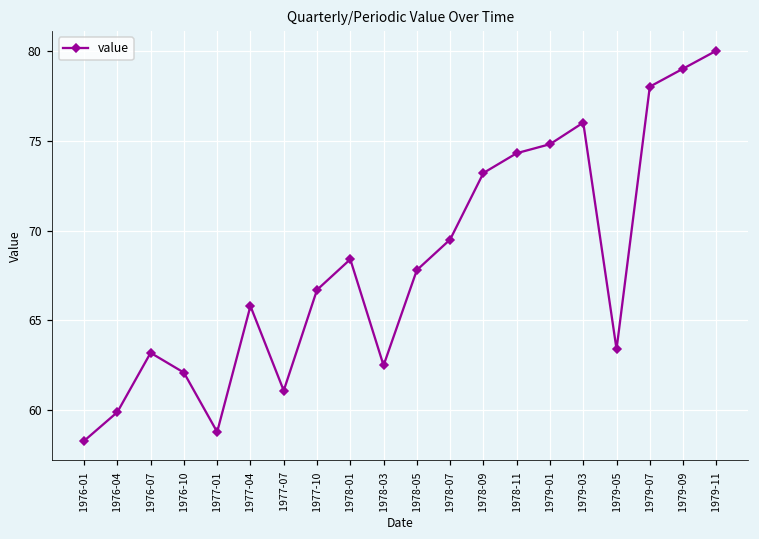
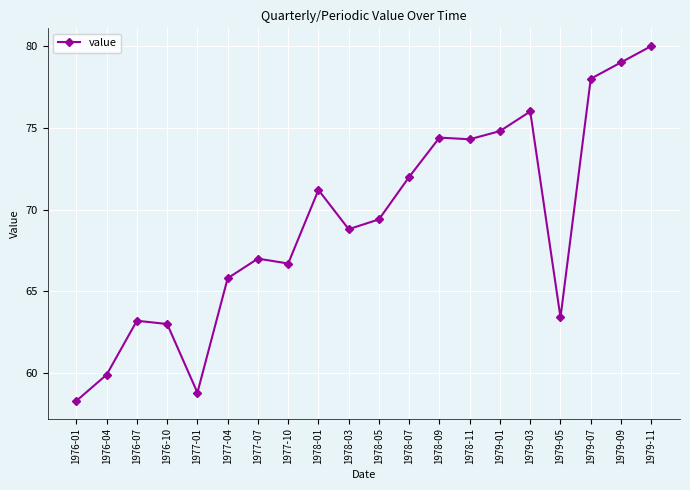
  {
    "1976-01": 58.3,
    "1976-04": 59.9,
    "1976-07": 63.2,
-   "1976-10": 62.1,
+   "1976-10": 63.0,
    "1977-01": 58.8,
    "1977-04": 65.8,
-   "1977-07": 61.1,
+   "1977-07": 67.0,
    "1977-10": 66.7,
-   "1978-01": 68.4,
-   "1978-03": 62.5,
-   "1978-05": 67.8,
-   "1978-07": 69.5,
-   "1978-09": 73.2,
+   "1978-01": 71.2,
+   "1978-03": 68.8,
+   "1978-05": 69.4,
+   "1978-07": 72.0,
+   "1978-09": 74.4,
    "1978-11": 74.3,
    "1979-01": 74.8,
    "1979-03": 76.0,
    "1979-05": 63.4,
    "1979-07": 78.0,
    "1979-09": 79.0,
    "1979-11": 80.0
  }
